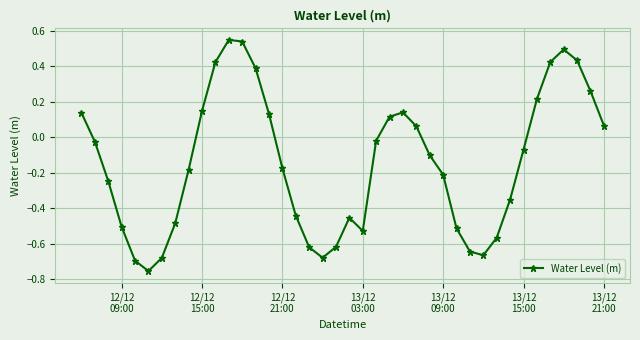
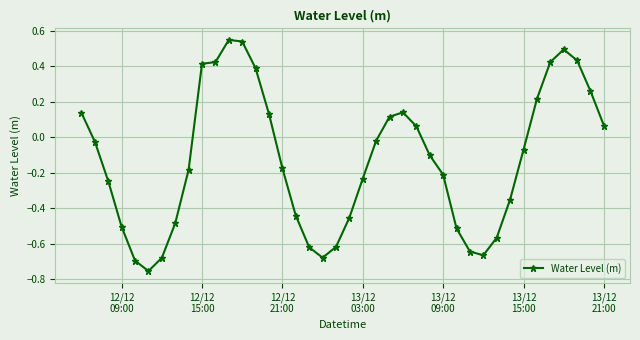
  {
    "12/12 09:00": -0.50,
-   "12/12 15:00": 0.15,
+   "12/12 15:00": 0.41,
    "12/12 21:00": -0.17,
-   "13/12 03:00": -0.53,
+   "13/12 03:00": -0.23,
    "13/12 09:00": -0.21,
    "13/12 15:00": -0.07,
    "13/12 21:00": 0.07
  }
